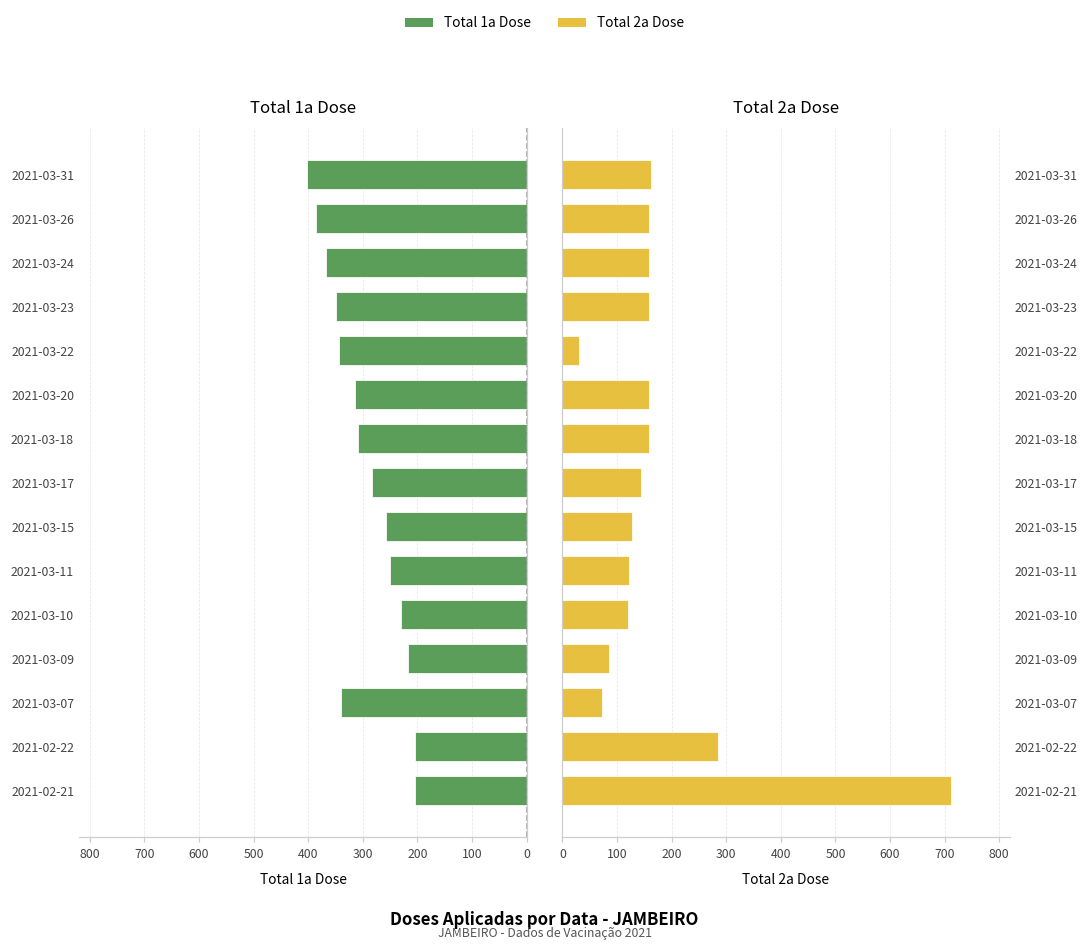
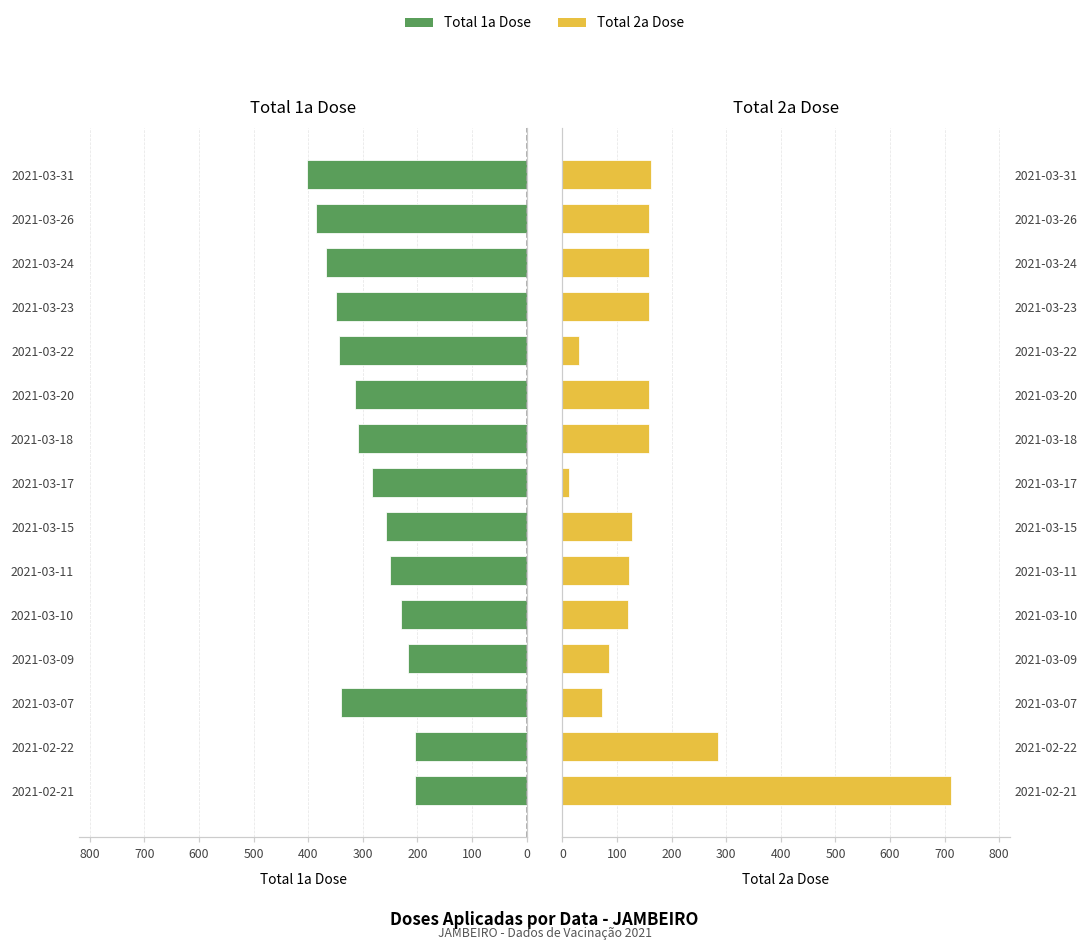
  {
    "Total 1a Dose": {
      "2021-03-31": 400,
      "2021-03-26": 390,
      "2021-03-24": 370,
      "2021-03-23": 350,
      "2021-03-22": 340,
      "2021-03-20": 320,
      "2021-03-18": 310,
      "2021-03-17": 280,
      "2021-03-15": 260,
      "2021-03-11": 250,
      "2021-03-10": 230,
      "2021-03-09": 220,
      "2021-03-07": 340,
      "2021-02-22": 210,
      "2021-02-21": 210
    },
    "Total 2a Dose": {
      "2021-03-31": 160,
      "2021-03-26": 160,
      "2021-03-24": 160,
      "2021-03-23": 160,
      "2021-03-22": 30,
      "2021-03-20": 160,
      "2021-03-18": 160,
-     "2021-03-17": 140,
+     "2021-03-17": 10,
      "2021-03-15": 130,
      "2021-03-11": 120,
      "2021-03-10": 120,
      "2021-03-09": 90,
      "2021-03-07": 70,
      "2021-02-22": 290,
      "2021-02-21": 710
    }
  }
